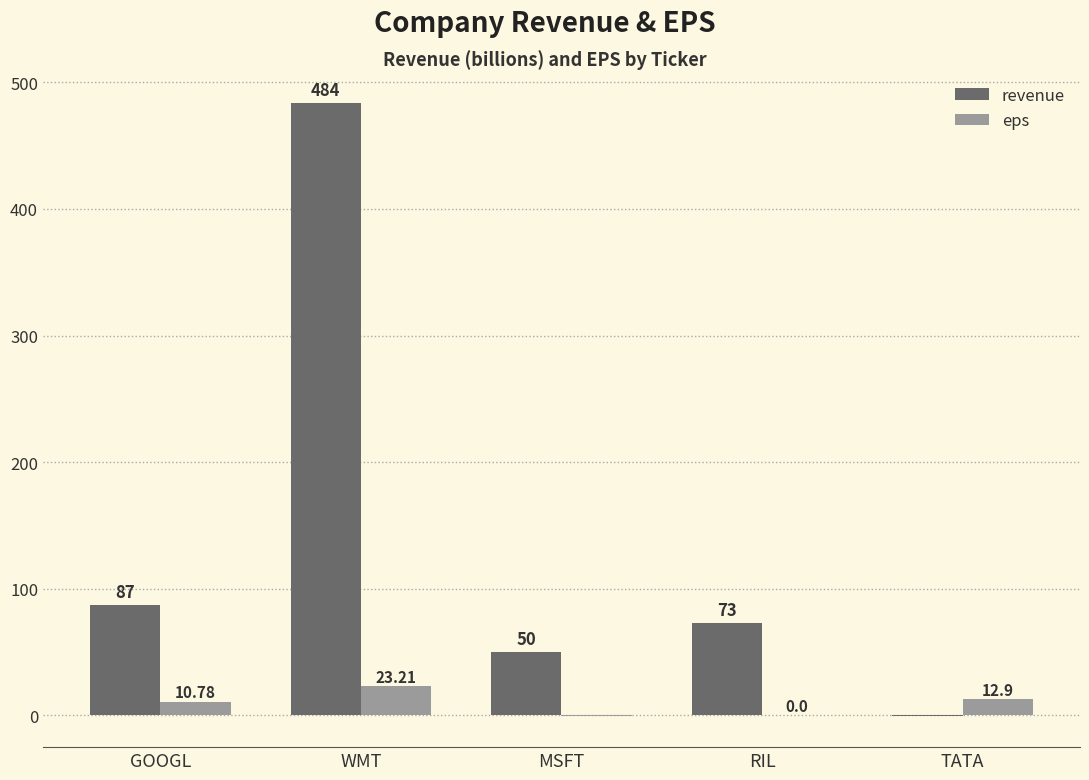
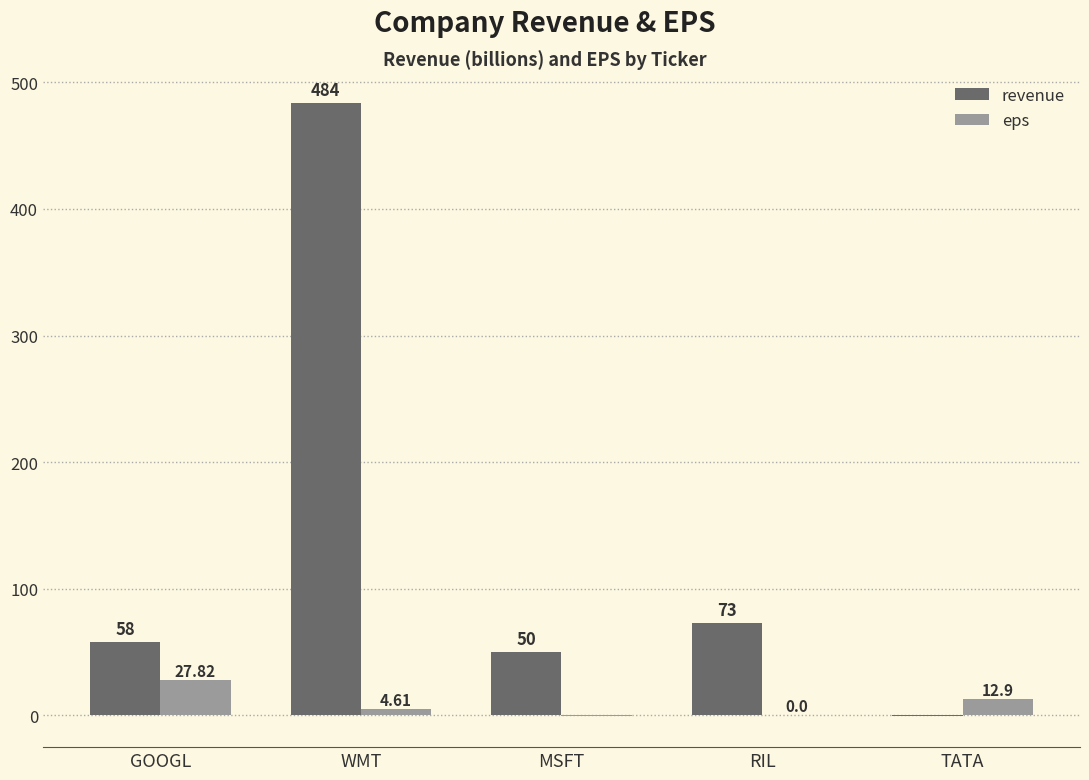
  {
    "revenue": {
-     "GOOGL": 87,
+     "GOOGL": 58,
      "WMT": 484,
      "MSFT": 50,
      "RIL": 73
    },
    "eps": {
-     "GOOGL": 10.78,
-     "WMT": 23.21,
+     "GOOGL": 27.82,
+     "WMT": 4.61,
      "RIL": 0.0,
      "TATA": 12.9
    }
  }
